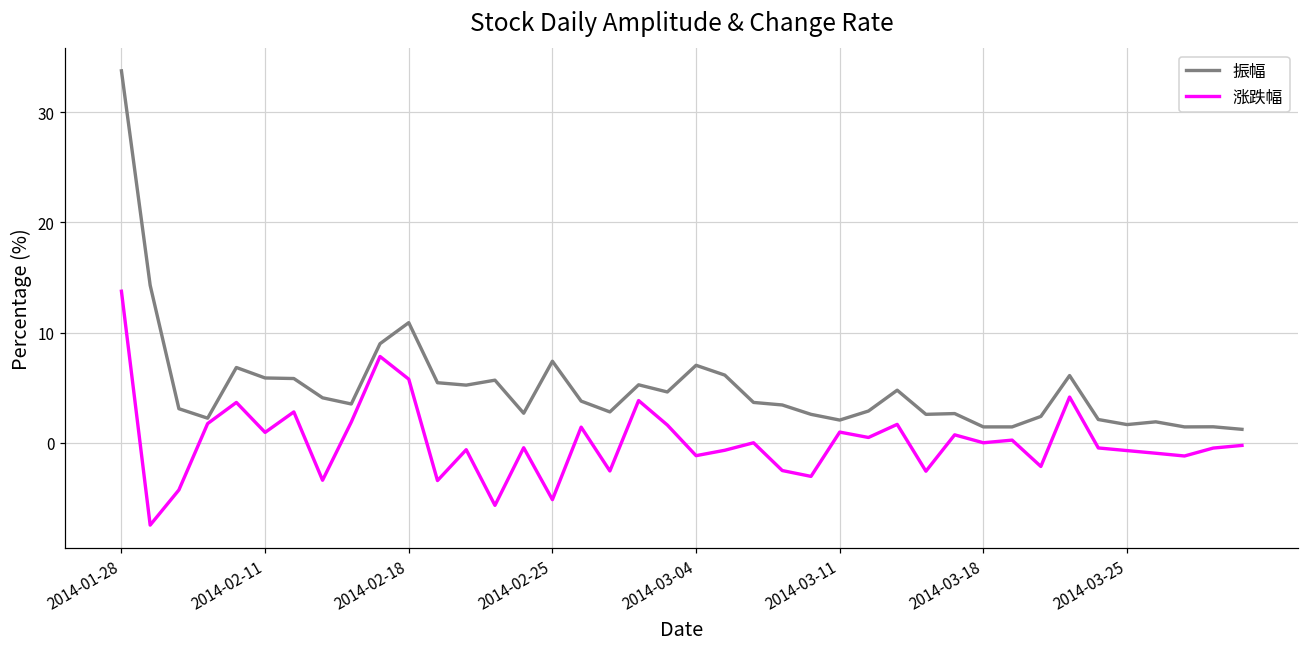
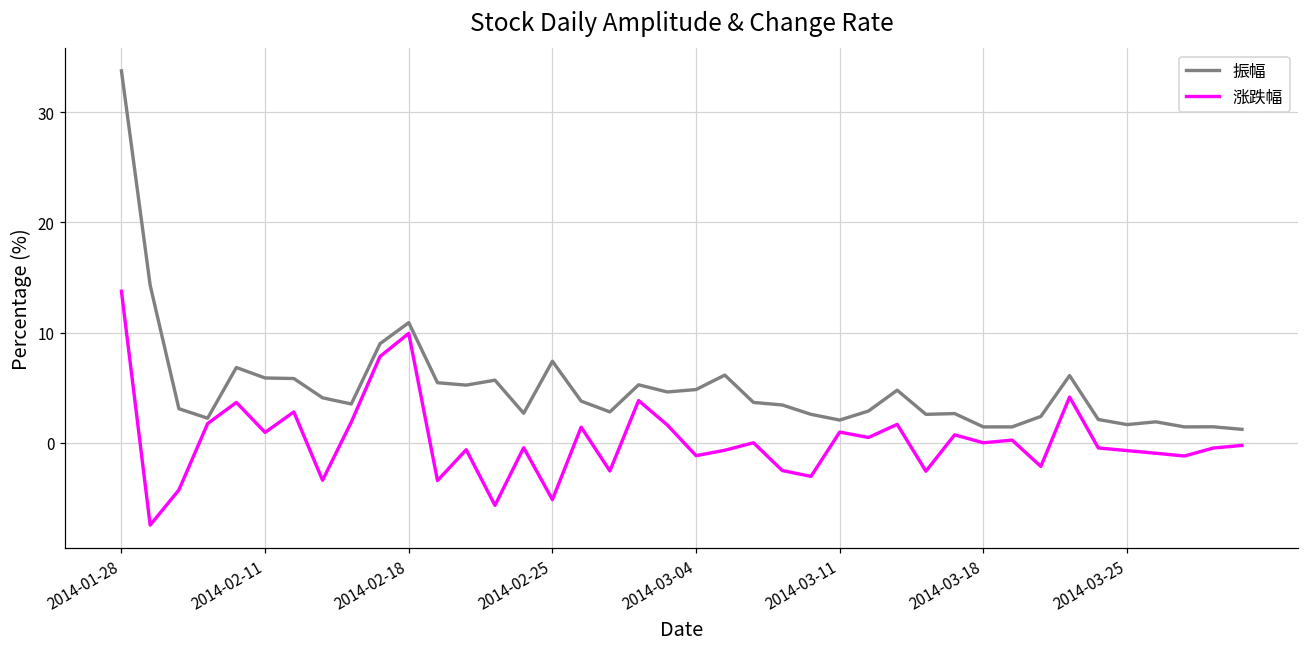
  {
    "振幅": {
      "2014-01-28": 33.8,
      "2014-02-11": 5.9,
      "2014-02-18": 10.9,
      "2014-02-25": 7.4,
-     "2014-03-04": 7.0,
+     "2014-03-04": 4.8,
      "2014-03-11": 2.1,
      "2014-03-18": 1.4,
      "2014-03-25": 1.7
    },
    "涨跌幅": {
      "2014-01-28": 13.8,
      "2014-02-11": 0.9,
-     "2014-02-18": 5.8,
+     "2014-02-18": 9.9,
      "2014-02-25": -5.2,
      "2014-03-04": -1.2,
      "2014-03-11": 1.0,
      "2014-03-18": 0.0,
      "2014-03-25": -0.7
    }
  }
